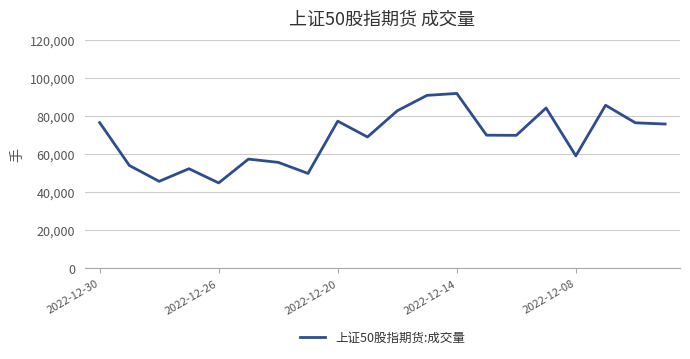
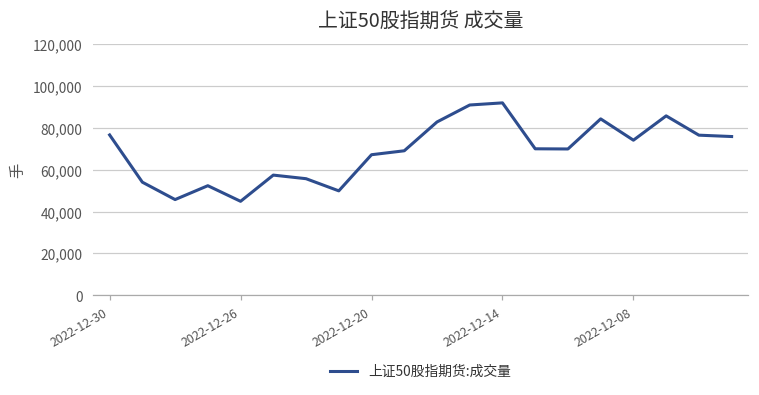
  {
    "2022-12-30": "77,000",
    "2022-12-26": "45,000",
-   "2022-12-20": "77,000",
+   "2022-12-20": "67,000",
    "2022-12-14": "92,000",
-   "2022-12-08": "59,000"
+   "2022-12-08": "74,000"
  }
